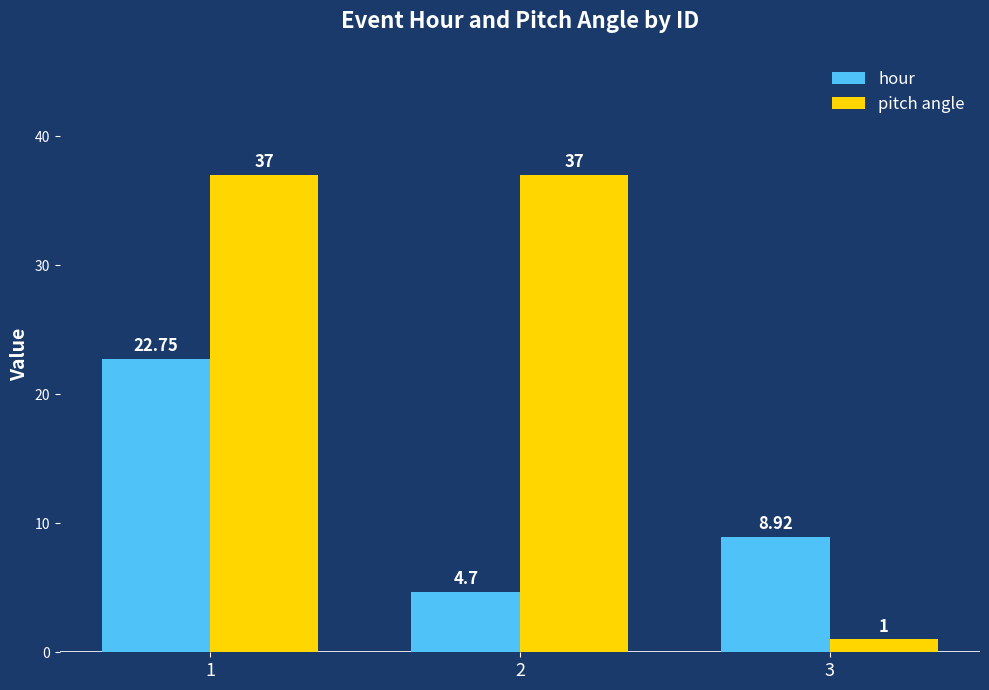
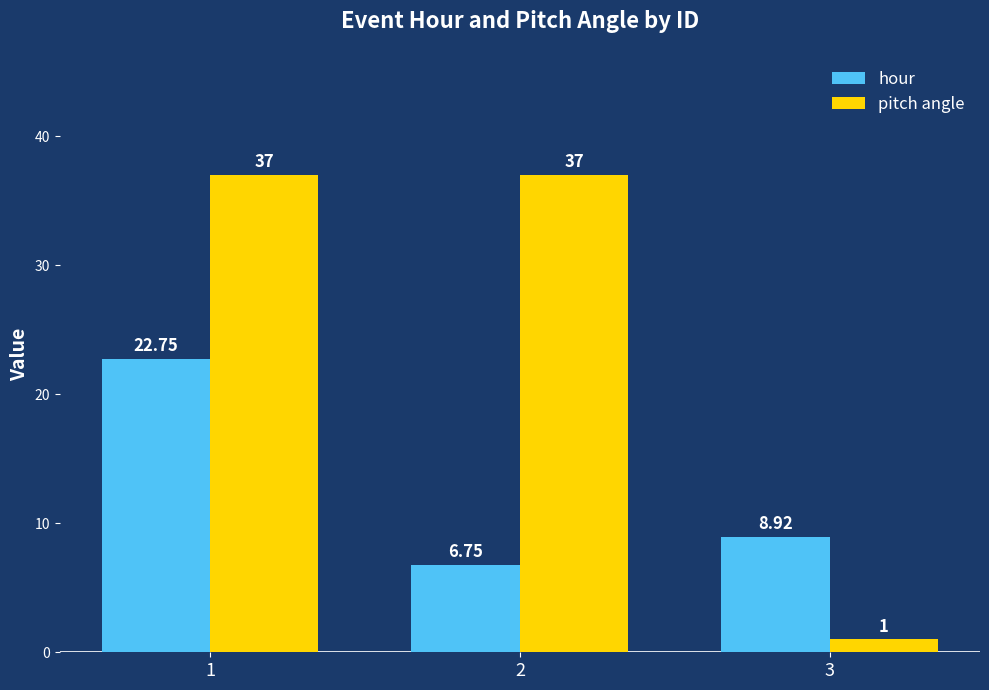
  {
    "hour": {
      "1": 22.75,
-     "2": 4.7,
+     "2": 6.75,
      "3": 8.92
    },
    "pitch angle": {
      "1": 37,
      "2": 37,
      "3": 1
    }
  }
